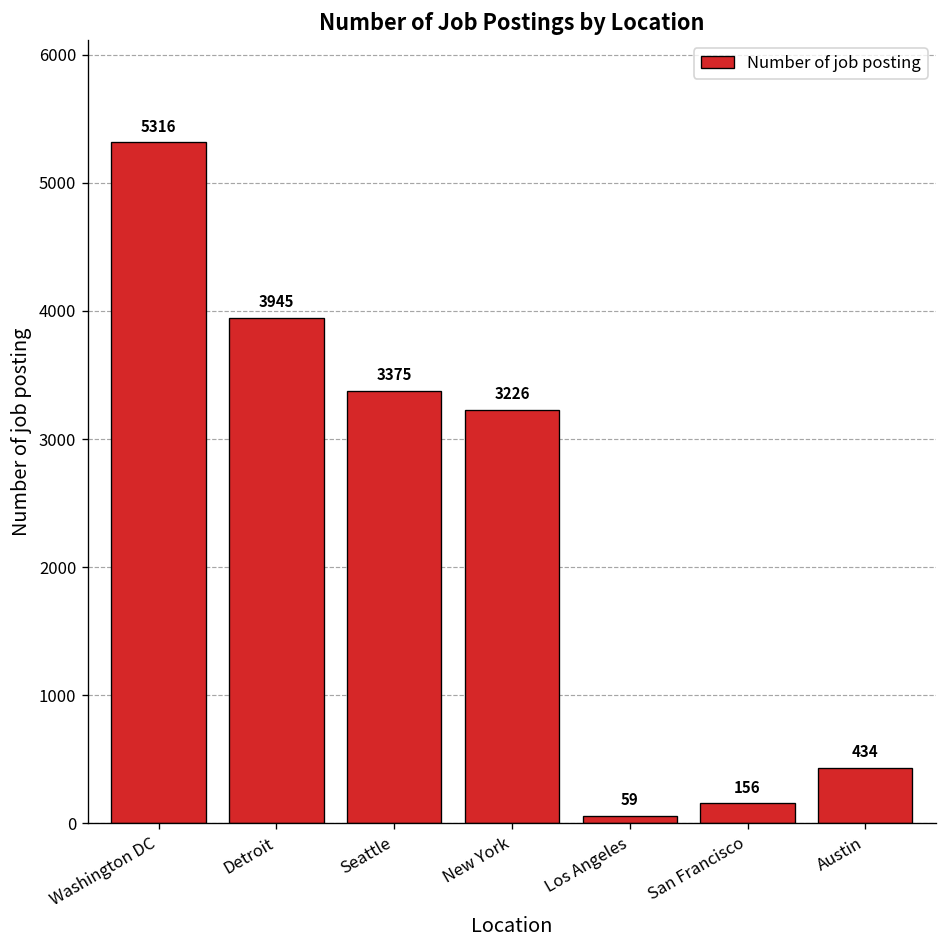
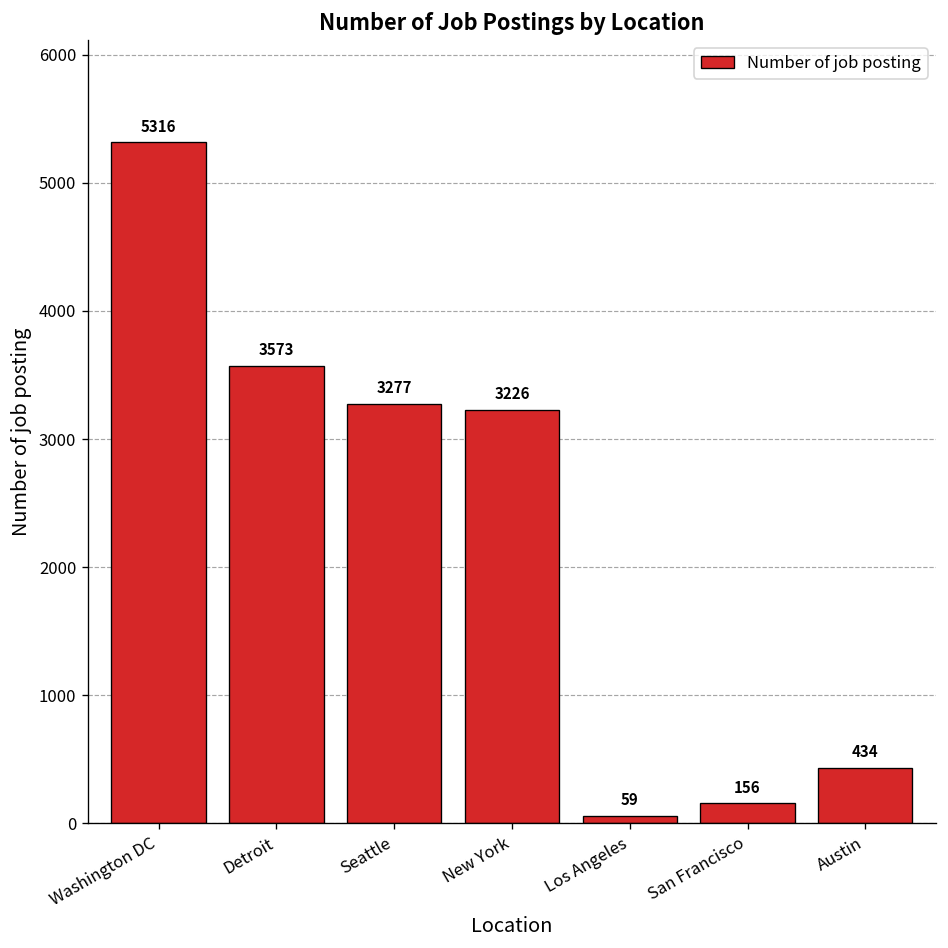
  {
    "Washington DC": 5316,
-   "Detroit": 3945,
-   "Seattle": 3375,
+   "Detroit": 3573,
+   "Seattle": 3277,
    "New York": 3226,
    "Los Angeles": 59,
    "San Francisco": 156,
    "Austin": 434
  }
